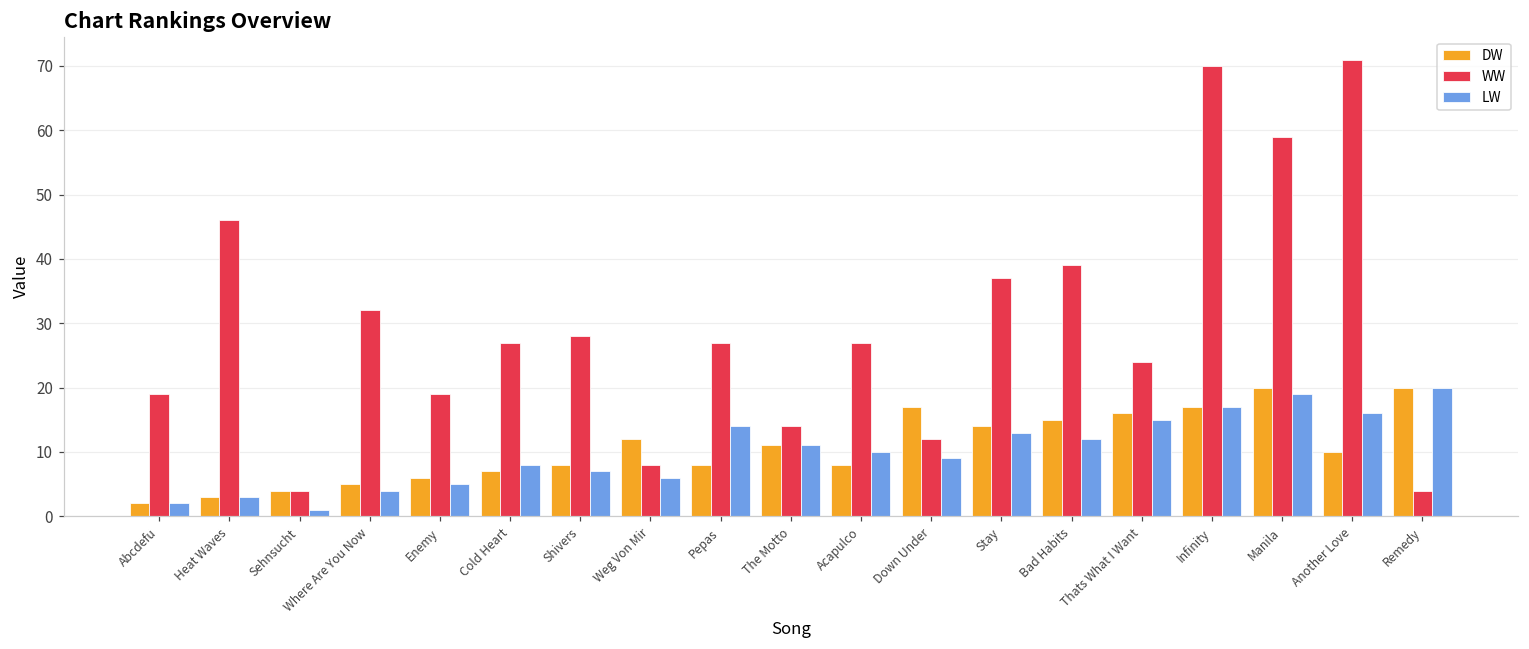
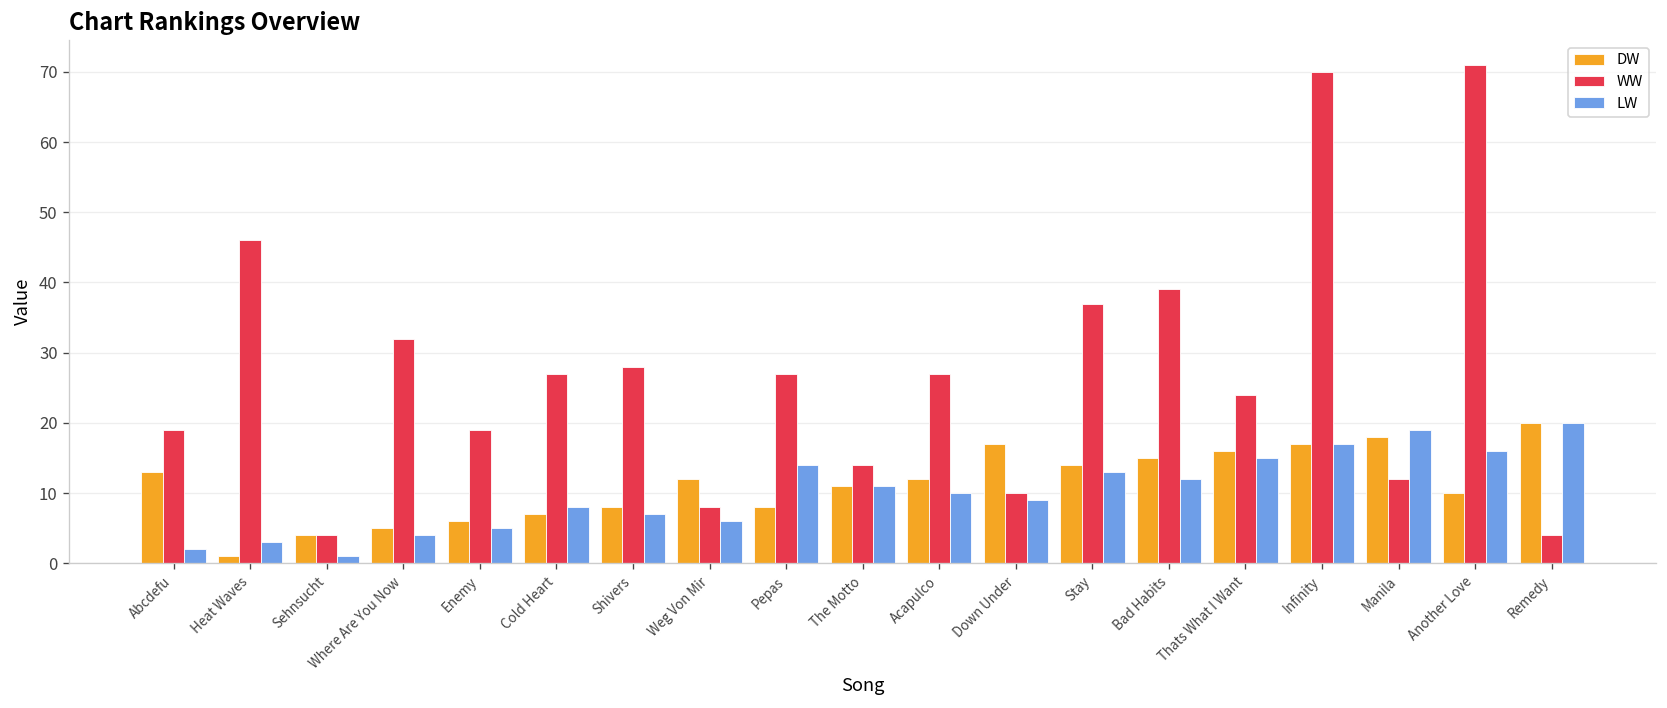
  {
    "DW": {
-     "Abcdefu": 2,
-     "Heat Waves": 3,
+     "Abcdefu": 13,
+     "Heat Waves": 1,
      "Sehnsucht": 4,
      "Where Are You Now": 5,
      "Enemy": 6,
      "Cold Heart": 7,
      "Shivers": 8,
      "Weg Von Mir": 12,
      "Pepas": 8,
      "The Motto": 11,
-     "Acapulco": 8,
+     "Acapulco": 12,
      "Down Under": 17,
      "Stay": 14,
      "Bad Habits": 15,
      "Thats What I Want": 16,
      "Infinity": 17,
-     "Manila": 20,
+     "Manila": 18,
      "Another Love": 10,
      "Remedy": 20
    },
    "WW": {
      "Abcdefu": 19,
      "Heat Waves": 46,
      "Sehnsucht": 4,
      "Where Are You Now": 32,
      "Enemy": 19,
      "Cold Heart": 27,
      "Shivers": 28,
      "Weg Von Mir": 8,
      "Pepas": 27,
      "The Motto": 14,
      "Acapulco": 27,
-     "Down Under": 12,
+     "Down Under": 10,
      "Stay": 37,
      "Bad Habits": 39,
      "Thats What I Want": 24,
      "Infinity": 70,
-     "Manila": 59,
+     "Manila": 12,
      "Another Love": 71,
      "Remedy": 4
    },
    "LW": {
      "Abcdefu": 2,
      "Heat Waves": 3,
      "Sehnsucht": 1,
      "Where Are You Now": 4,
      "Enemy": 5,
      "Cold Heart": 8,
      "Shivers": 7,
      "Weg Von Mir": 6,
      "Pepas": 14,
      "The Motto": 11,
      "Acapulco": 10,
      "Down Under": 9,
      "Stay": 13,
      "Bad Habits": 12,
      "Thats What I Want": 15,
      "Infinity": 17,
      "Manila": 19,
      "Another Love": 16,
      "Remedy": 20
    }
  }
